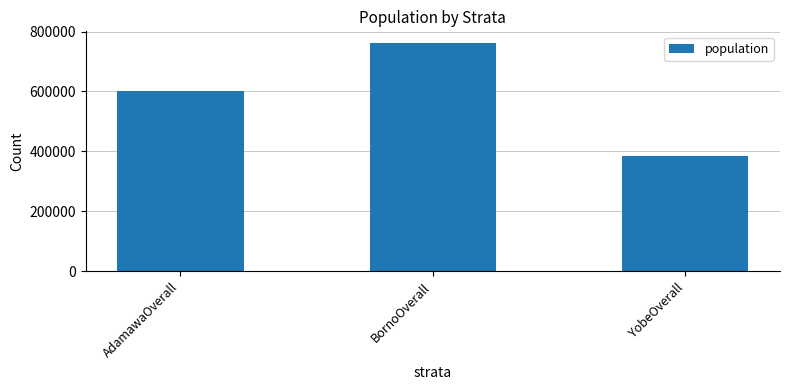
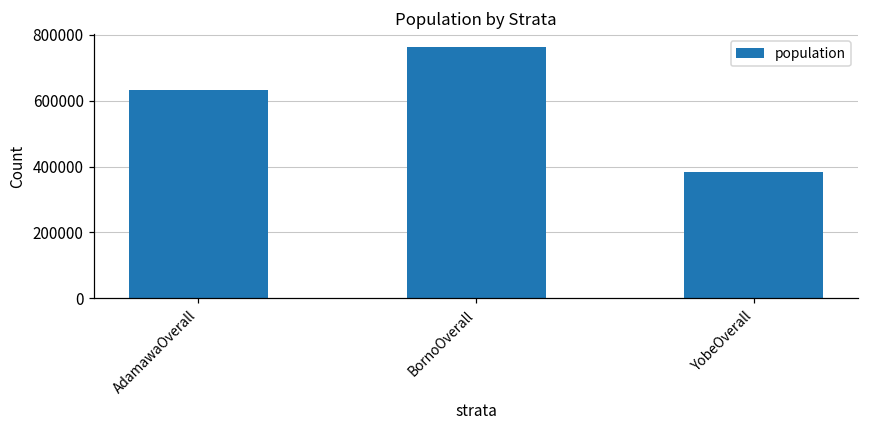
  {
-   "AdamawaOverall": 600000,
+   "AdamawaOverall": 630000,
    "BornoOverall": 760000,
    "YobeOverall": 380000
  }
